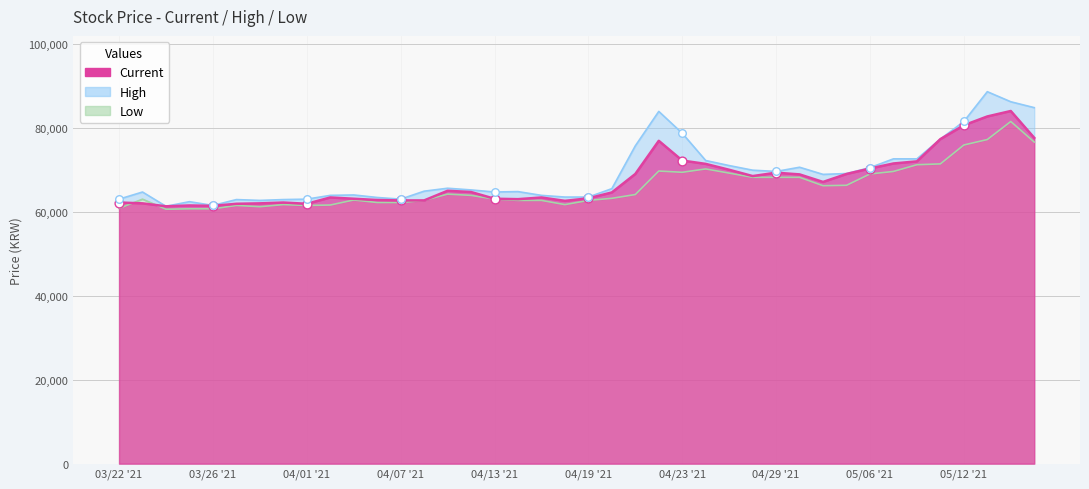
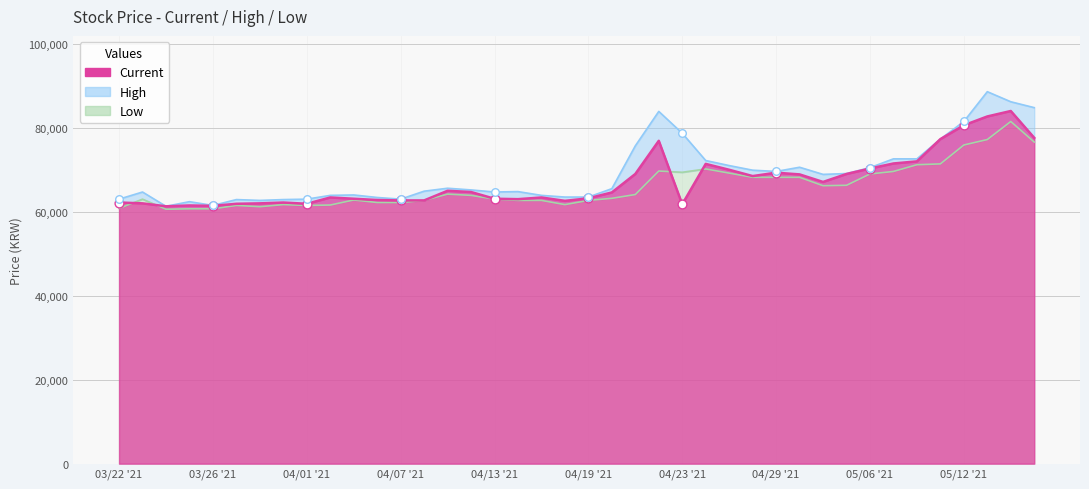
  {
    "Current": {
-     "04/23 '21": "72,000"
+     "04/23 '21": "62,000"
    }
  }
